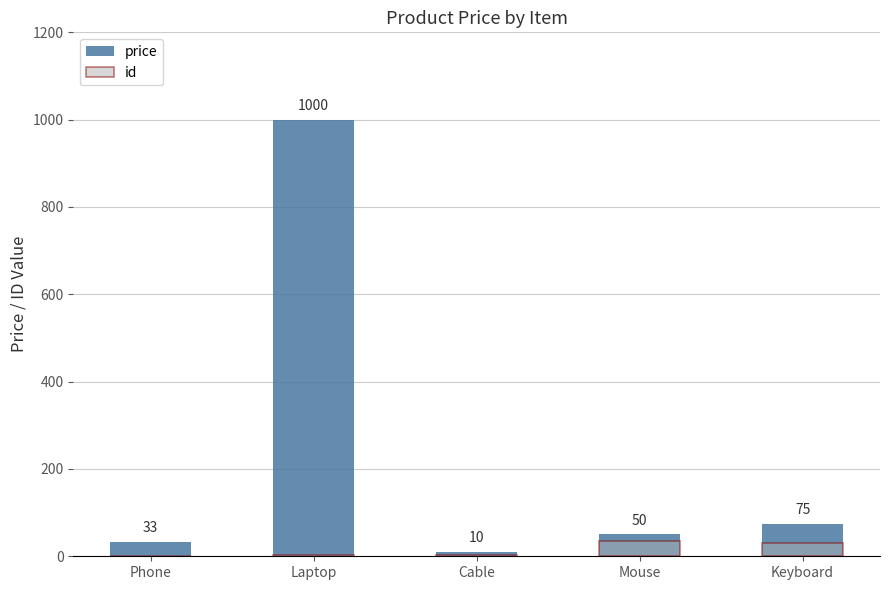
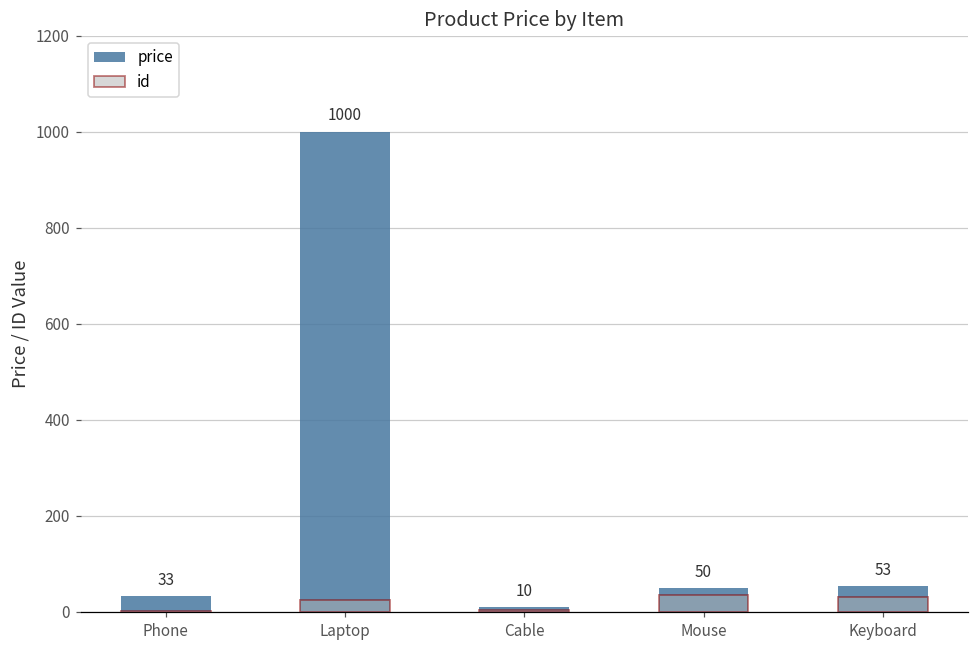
  {
    "price": {
      "Phone": 33,
      "Laptop": 1000,
      "Cable": 10,
      "Mouse": 50,
-     "Keyboard": 75
+     "Keyboard": 53
    },
    "id": {
-     "Laptop": 0
+     "Laptop": 20
    }
  }
